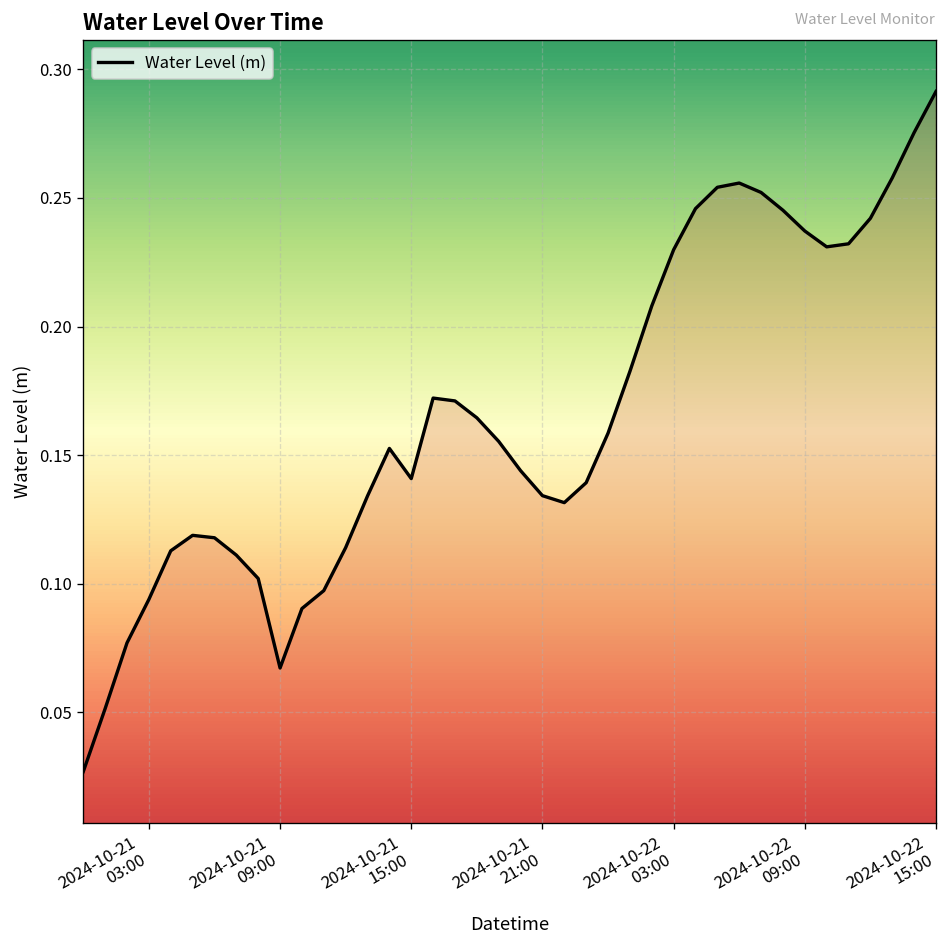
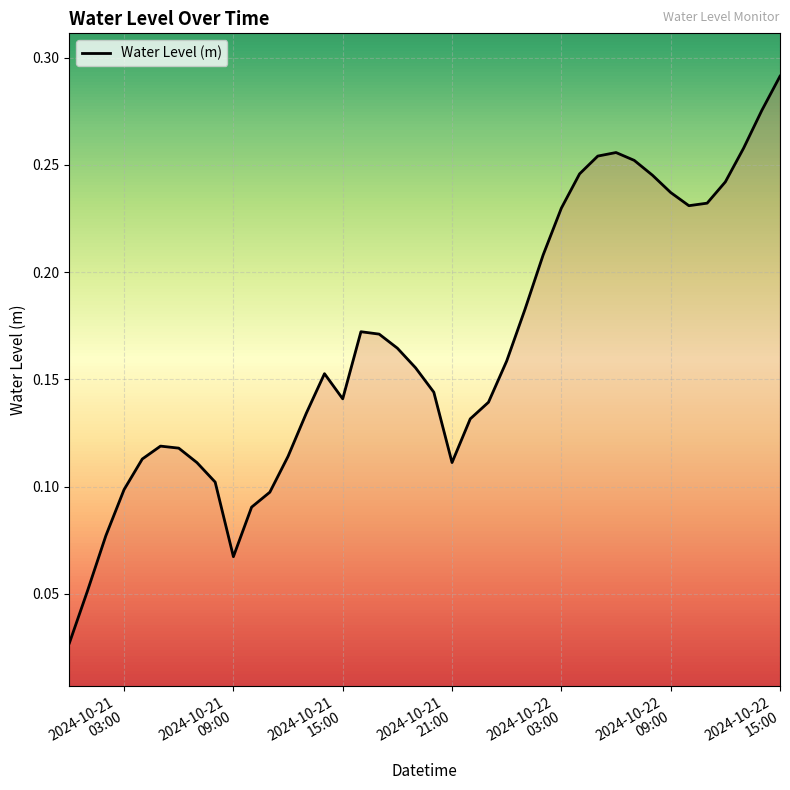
  {
-   "2024-10-21 03:00": 0.094,
+   "2024-10-21 03:00": 0.099,
    "2024-10-21 09:00": 0.067,
    "2024-10-21 15:00": 0.141,
-   "2024-10-21 21:00": 0.134,
+   "2024-10-21 21:00": 0.111,
    "2024-10-22 03:00": 0.230,
    "2024-10-22 09:00": 0.237,
    "2024-10-22 15:00": 0.291
  }
